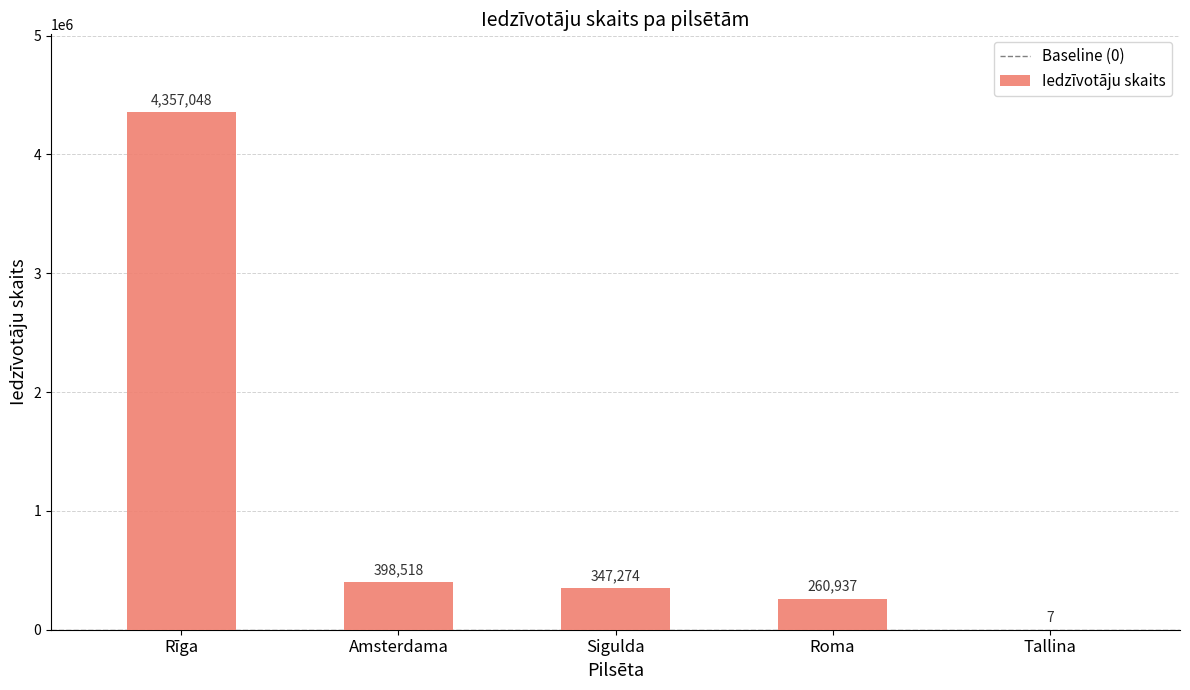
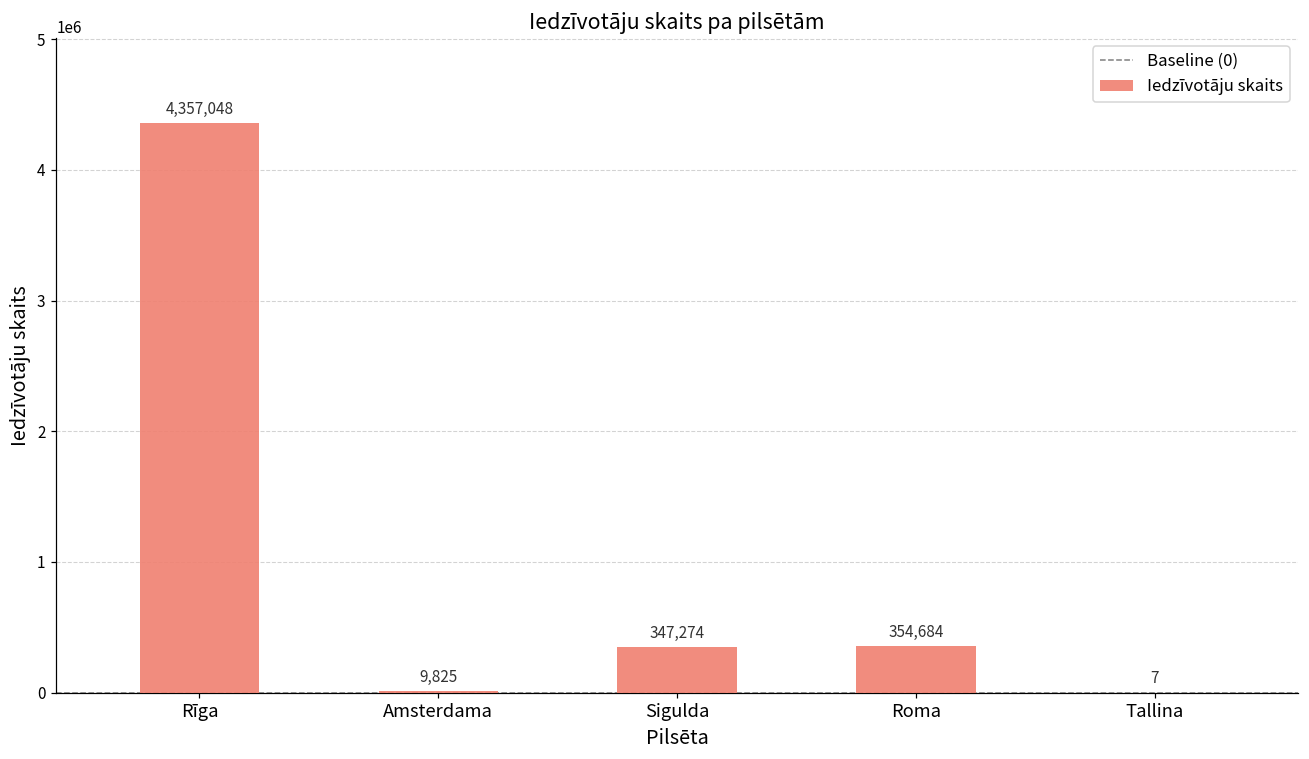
  {
    "Rīga": "4,357,048",
-   "Amsterdama": "398,518",
+   "Amsterdama": "9,825",
    "Sigulda": "347,274",
-   "Roma": "260,937",
+   "Roma": "354,684",
    "Tallina": "7"
  }
